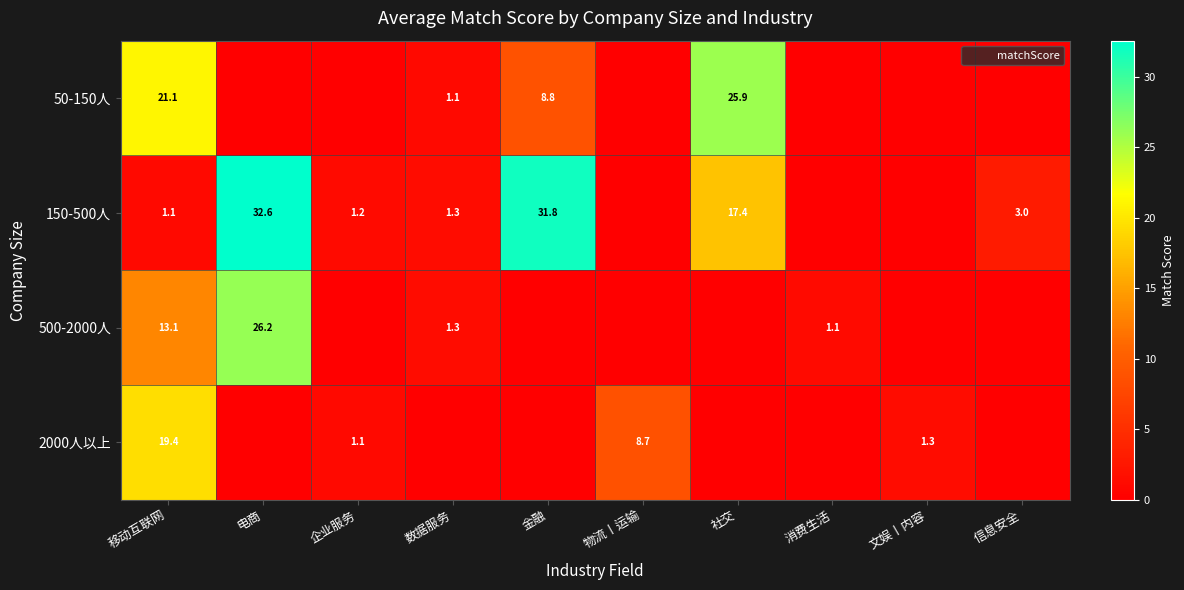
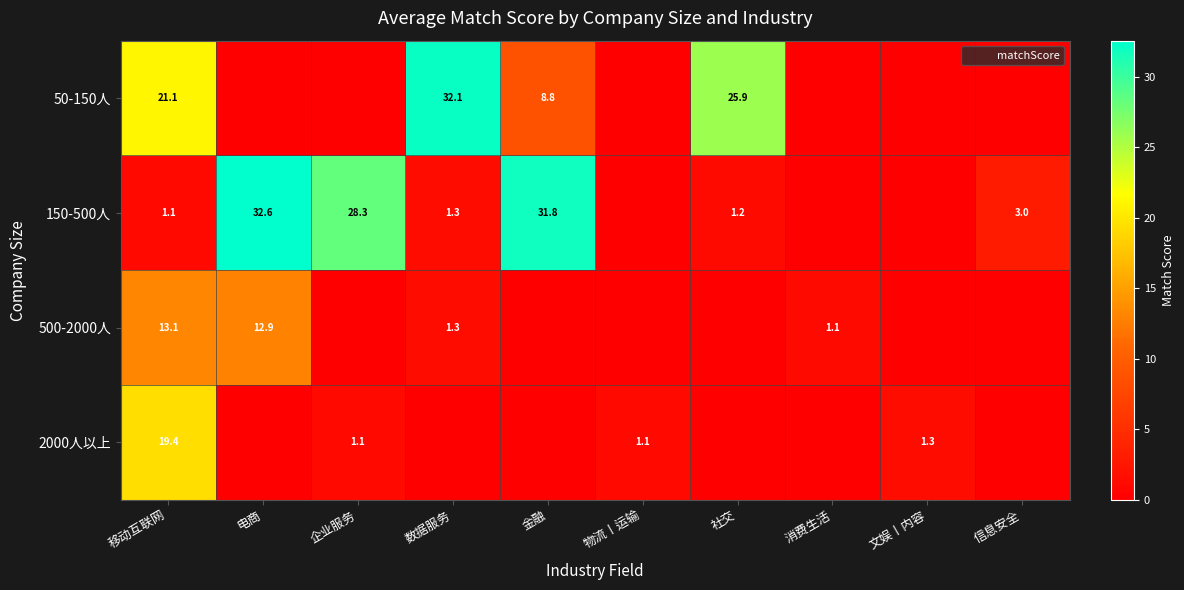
  {
    "50-150人": {
      "移动互联网": 21.1,
-     "数据服务": 1.1,
+     "数据服务": 32.1,
      "金融": 8.8,
      "社交": 25.9
    },
    "150-500人": {
      "移动互联网": 1.1,
      "电商": 32.6,
-     "企业服务": 1.2,
+     "企业服务": 28.3,
      "数据服务": 1.3,
      "金融": 31.8,
-     "社交": 17.4,
+     "社交": 1.2,
      "信息安全": 3.0
    },
    "500-2000人": {
      "移动互联网": 13.1,
-     "电商": 26.2,
+     "电商": 12.9,
      "数据服务": 1.3,
      "消费生活": 1.1
    },
    "2000人以上": {
      "移动互联网": 19.4,
      "企业服务": 1.1,
-     "物流丨运输": 8.7,
+     "物流丨运输": 1.1,
      "文娱丨内容": 1.3
    }
  }
